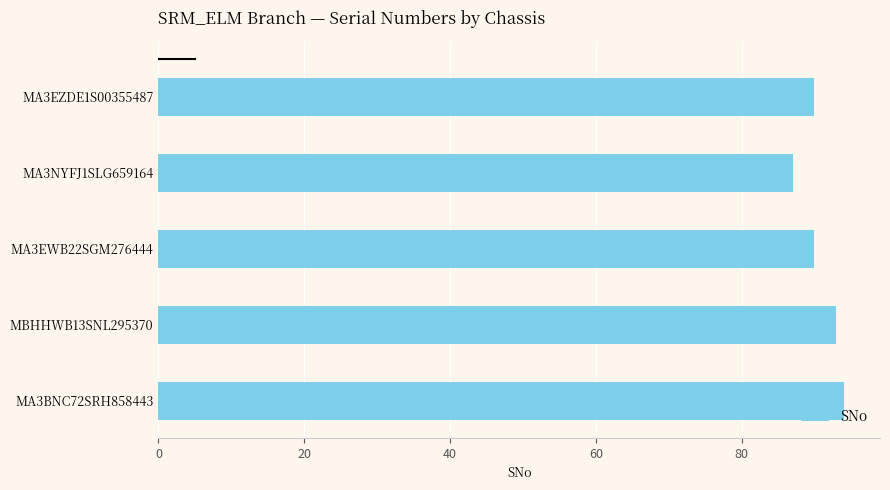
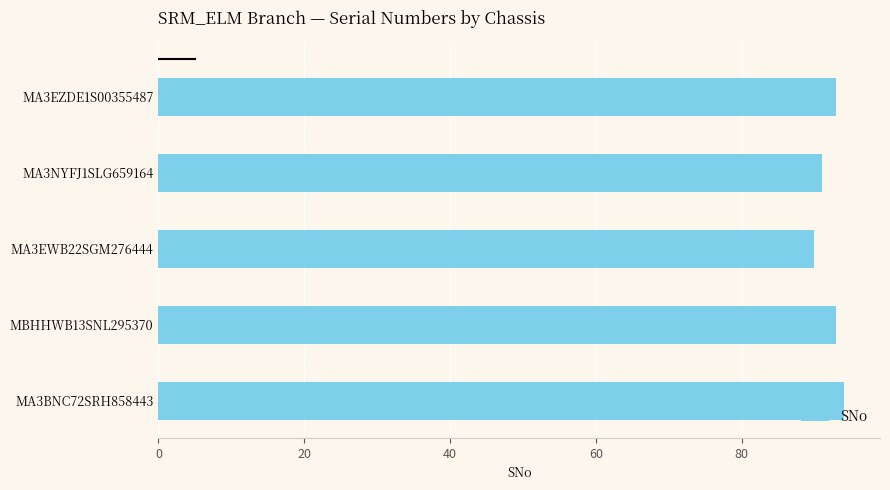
  {
-   "MA3EZDE1S00355487": 90,
-   "MA3NYFJ1SLG659164": 87,
+   "MA3EZDE1S00355487": 93,
+   "MA3NYFJ1SLG659164": 91,
    "MA3EWB22SGM276444": 90,
    "MBHHWB13SNL295370": 93,
    "MA3BNC72SRH858443": 94
  }
